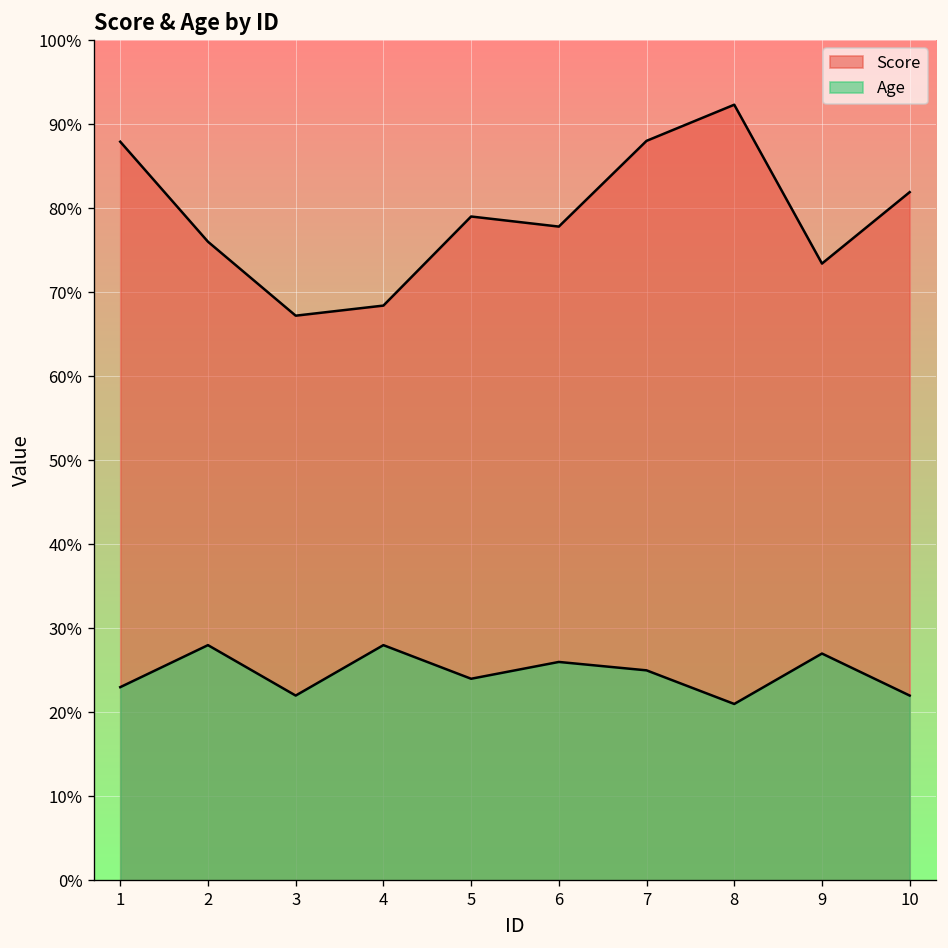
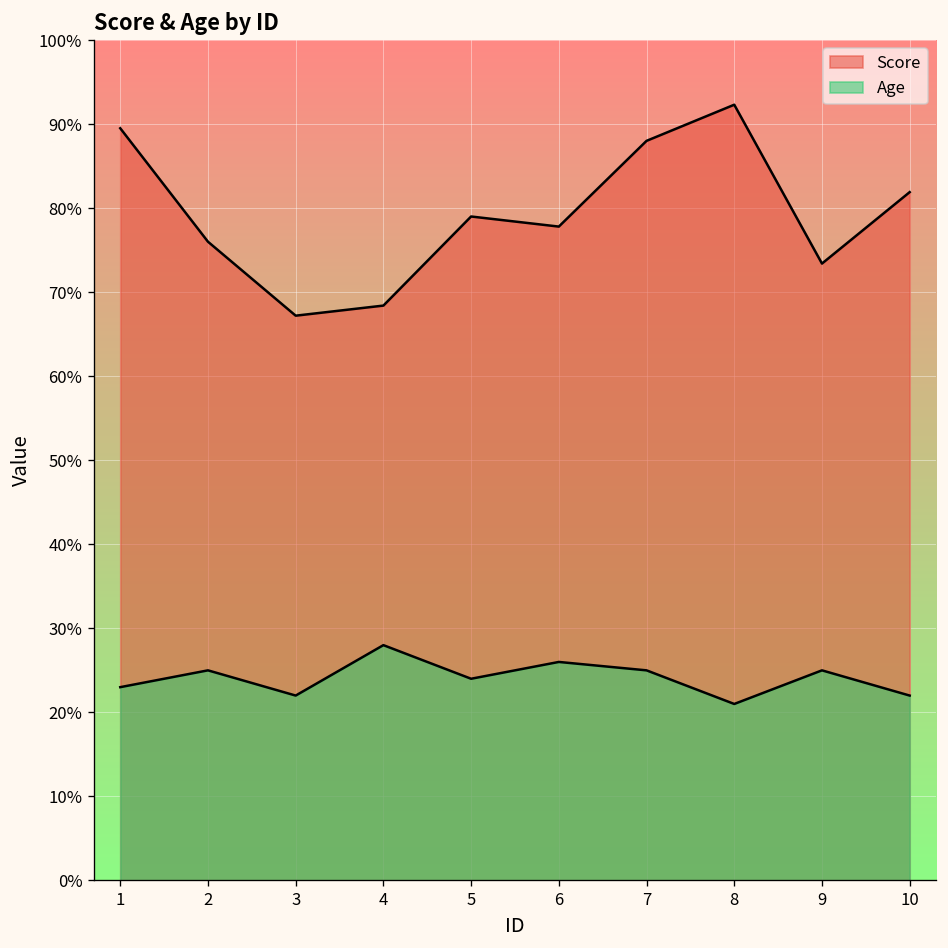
  {
    "Score": {
-     "1": "88%",
+     "1": "90%",
      "2": "76%",
      "3": "67%",
      "4": "68%",
      "5": "79%",
      "6": "78%",
      "7": "88%",
      "8": "92%",
      "9": "73%",
      "10": "82%"
    },
    "Age": {
      "1": "23%",
-     "2": "28%",
+     "2": "25%",
      "3": "22%",
      "4": "28%",
      "5": "24%",
      "6": "26%",
      "7": "25%",
      "8": "21%",
-     "9": "27%",
+     "9": "25%",
      "10": "22%"
    }
  }
